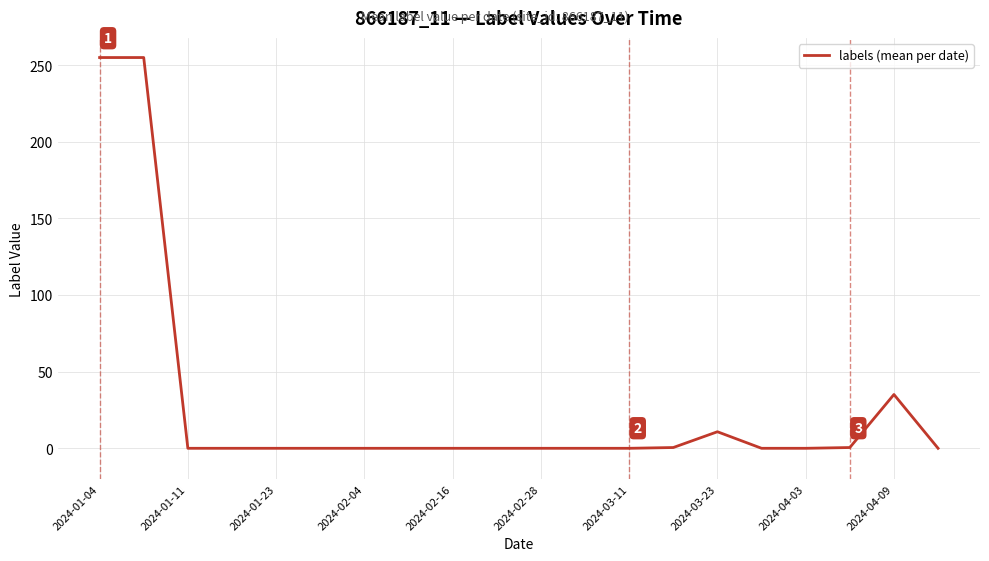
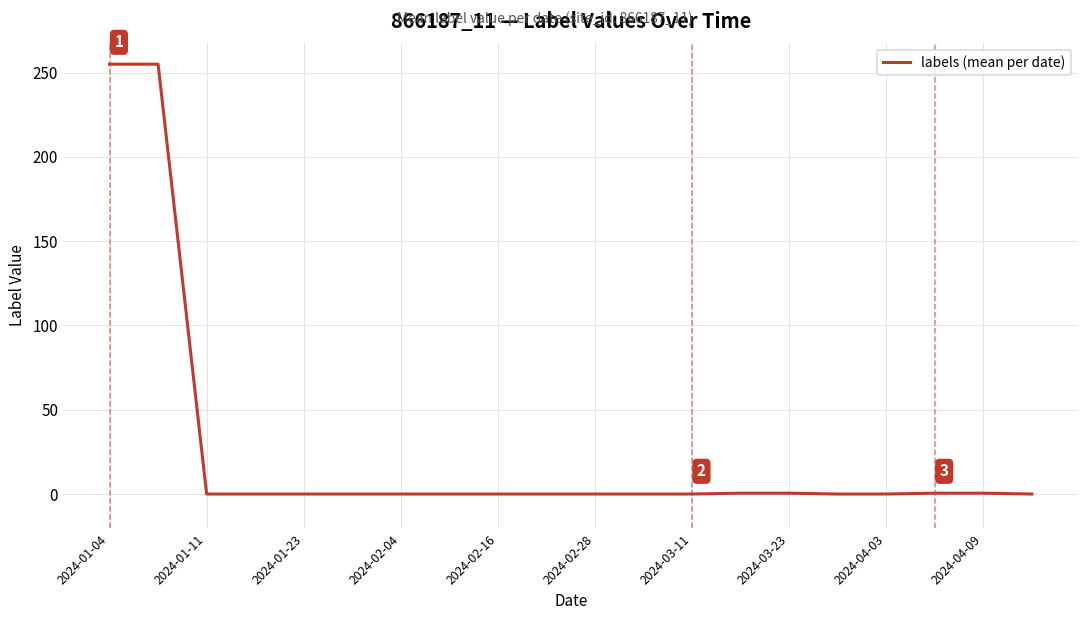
  {
    "2024-01-11": 0,
    "2024-01-23": 0,
    "2024-02-04": 0,
    "2024-02-16": 0,
    "2024-02-28": 0,
-   "2024-03-23": 11,
+   "2024-03-23": 1,
    "2024-04-03": 0,
-   "2024-04-09": 35
+   "2024-04-09": 1
  }
